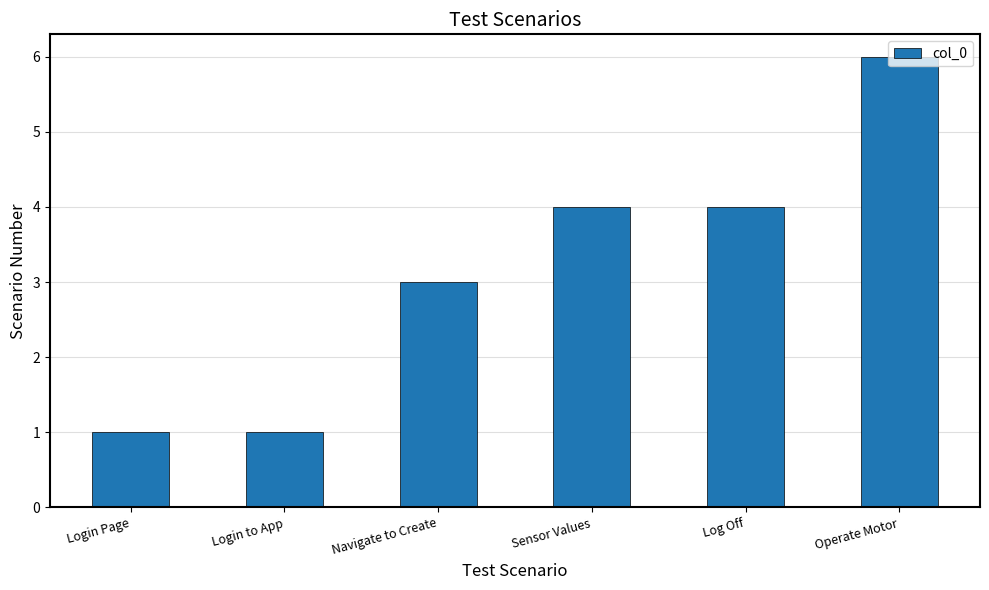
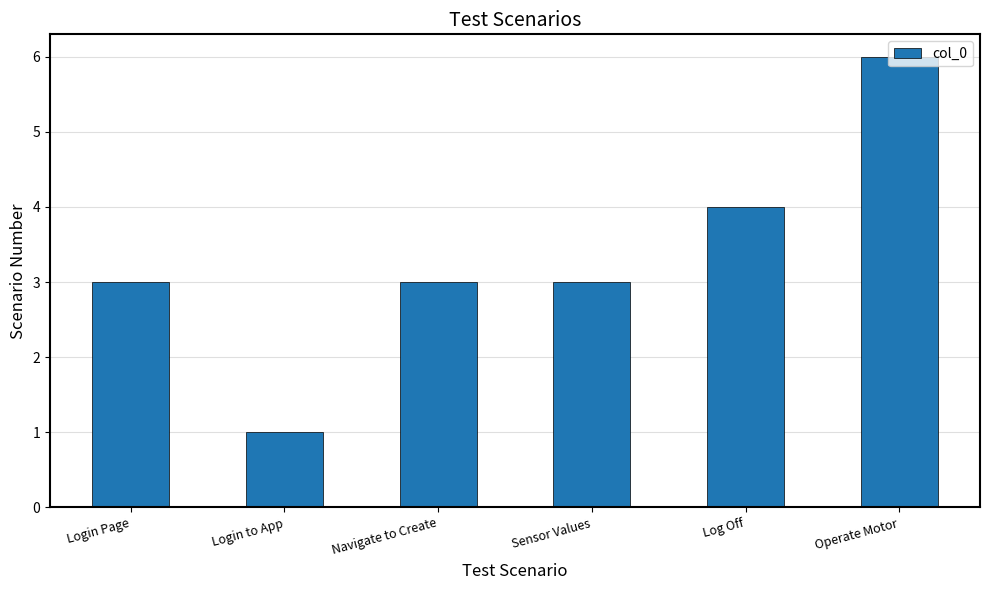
  {
-   "Login Page": 1,
+   "Login Page": 3,
    "Login to App": 1,
    "Navigate to Create": 3,
-   "Sensor Values": 4,
+   "Sensor Values": 3,
    "Log Off": 4
  }
